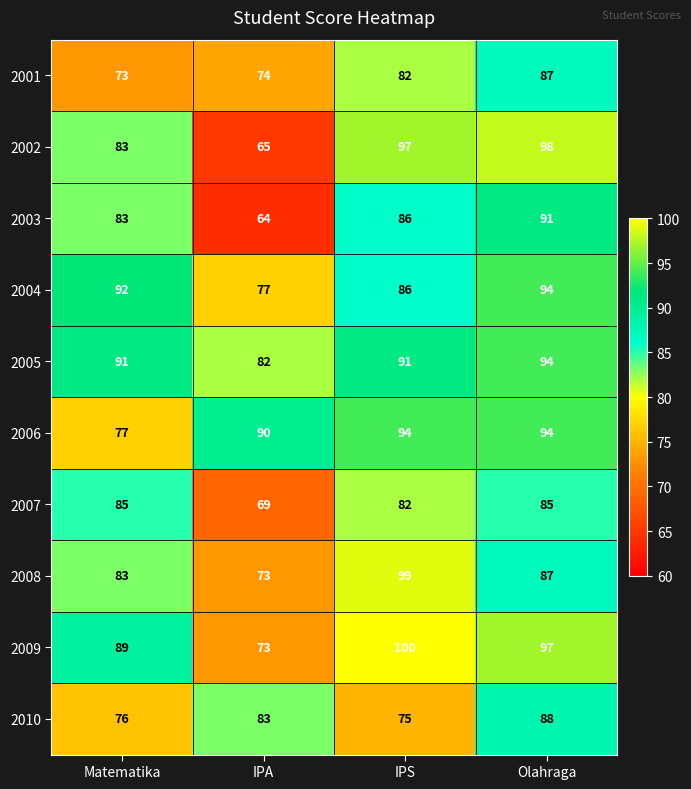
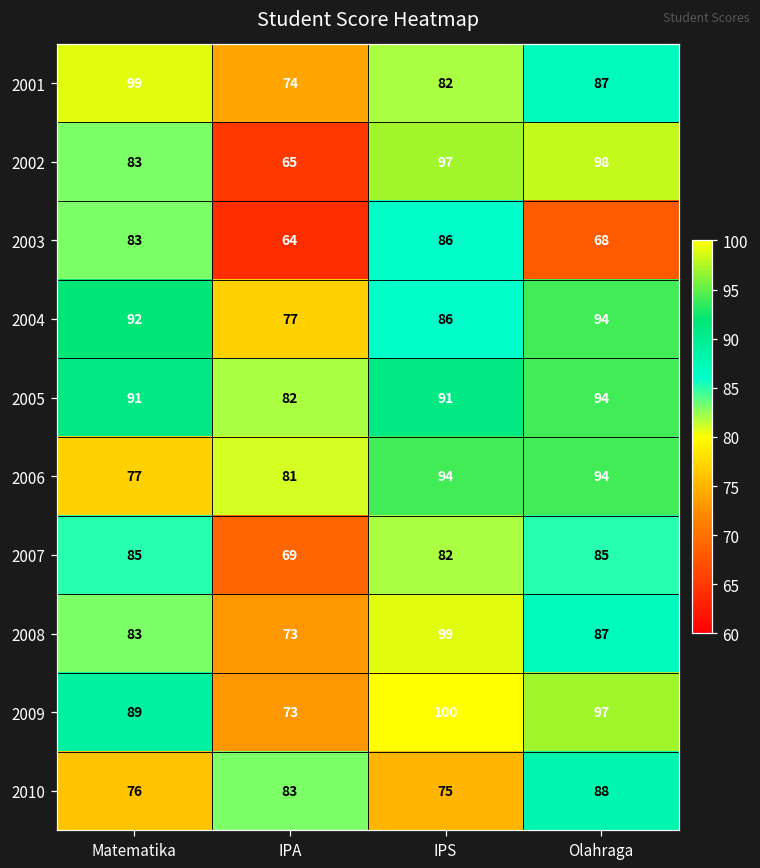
  {
    "2001": {
-     "Matematika": 73,
+     "Matematika": 99,
      "IPA": 74,
      "IPS": 82,
      "Olahraga": 87
    },
    "2002": {
      "Matematika": 83,
      "IPA": 65,
      "IPS": 97,
      "Olahraga": 98
    },
    "2003": {
      "Matematika": 83,
      "IPA": 64,
      "IPS": 86,
-     "Olahraga": 91
+     "Olahraga": 68
    },
    "2004": {
      "Matematika": 92,
      "IPA": 77,
      "IPS": 86,
      "Olahraga": 94
    },
    "2005": {
      "Matematika": 91,
      "IPA": 82,
      "IPS": 91,
      "Olahraga": 94
    },
    "2006": {
      "Matematika": 77,
-     "IPA": 90,
+     "IPA": 81,
      "IPS": 94,
      "Olahraga": 94
    },
    "2007": {
      "Matematika": 85,
      "IPA": 69,
      "IPS": 82,
      "Olahraga": 85
    },
    "2008": {
      "Matematika": 83,
      "IPA": 73,
      "IPS": 99,
      "Olahraga": 87
    },
    "2009": {
      "Matematika": 89,
      "IPA": 73,
      "IPS": 100,
      "Olahraga": 97
    },
    "2010": {
      "Matematika": 76,
      "IPA": 83,
      "IPS": 75,
      "Olahraga": 88
    }
  }
